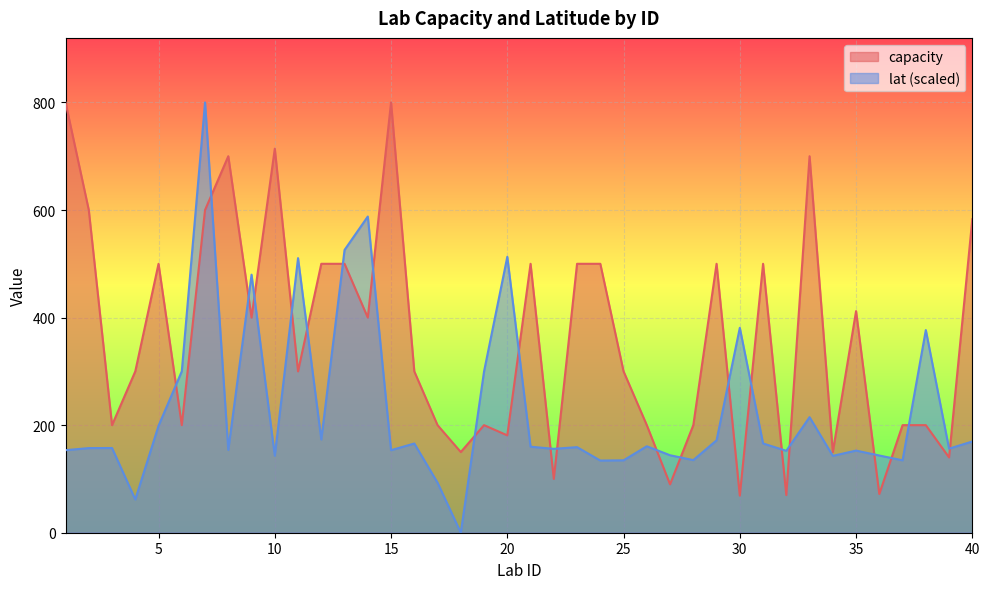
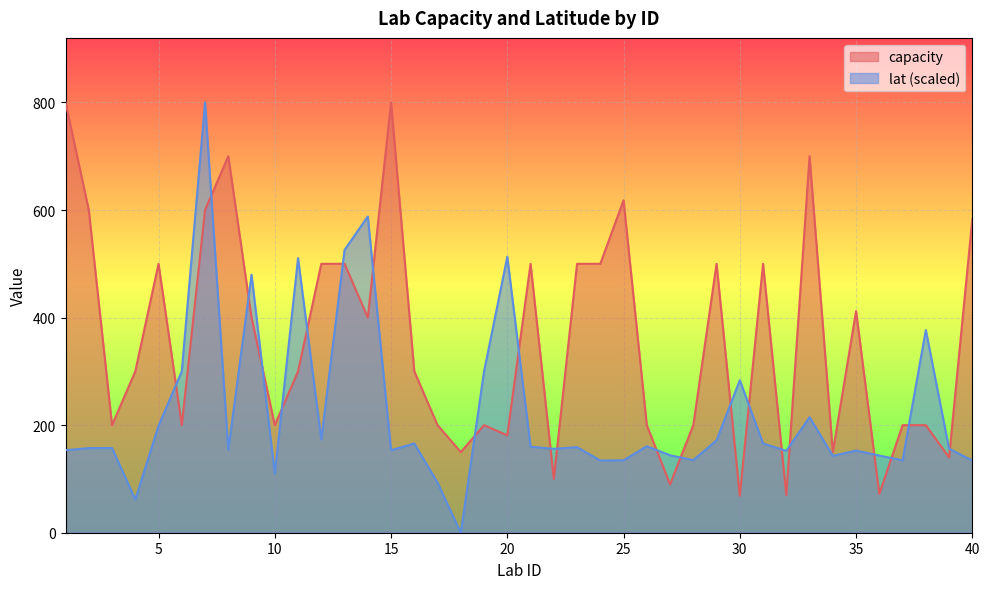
  {
    "capacity": {
      "5": 500,
-     "10": 710,
+     "10": 200,
      "15": 800,
      "20": 180,
-     "25": 300,
+     "25": 620,
      "30": 70,
      "35": 410,
      "40": 580
    },
    "lat (scaled)": {
      "5": 200,
-     "10": 140,
+     "10": 110,
      "15": 150,
      "20": 510,
      "25": 130,
-     "30": 380,
+     "30": 280,
      "35": 150,
-     "40": 170
+     "40": 130
    }
  }
